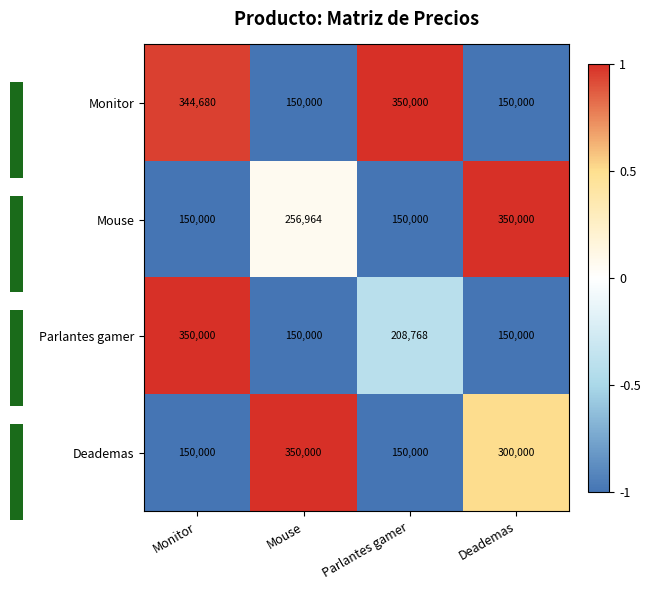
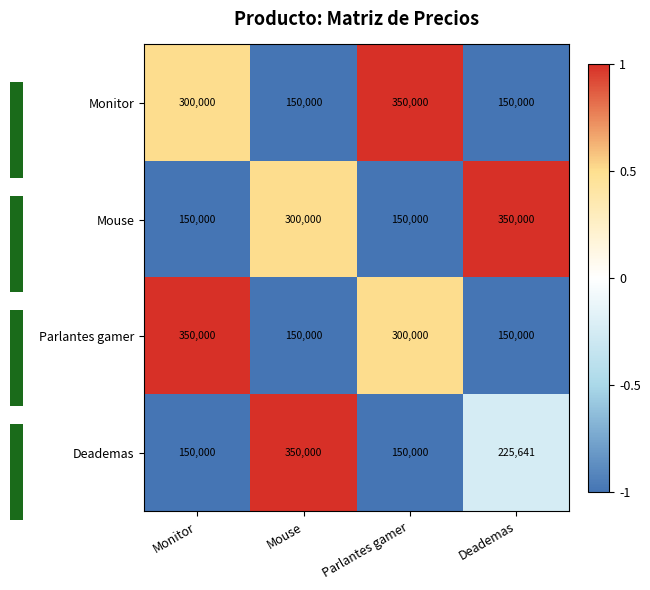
  {
    "Producto: Matriz de Precios": {
      "Monitor": {
-       "Monitor": "344,680",
+       "Monitor": "300,000",
        "Mouse": "150,000",
        "Parlantes gamer": "350,000",
        "Deademas": "150,000"
      },
      "Mouse": {
        "Monitor": "150,000",
-       "Mouse": "256,964",
+       "Mouse": "300,000",
        "Parlantes gamer": "150,000",
        "Deademas": "350,000"
      },
      "Parlantes gamer": {
        "Monitor": "350,000",
        "Mouse": "150,000",
-       "Parlantes gamer": "208,768",
+       "Parlantes gamer": "300,000",
        "Deademas": "150,000"
      },
      "Deademas": {
        "Monitor": "150,000",
        "Mouse": "350,000",
        "Parlantes gamer": "150,000",
-       "Deademas": "300,000"
+       "Deademas": "225,641"
      }
    }
  }
